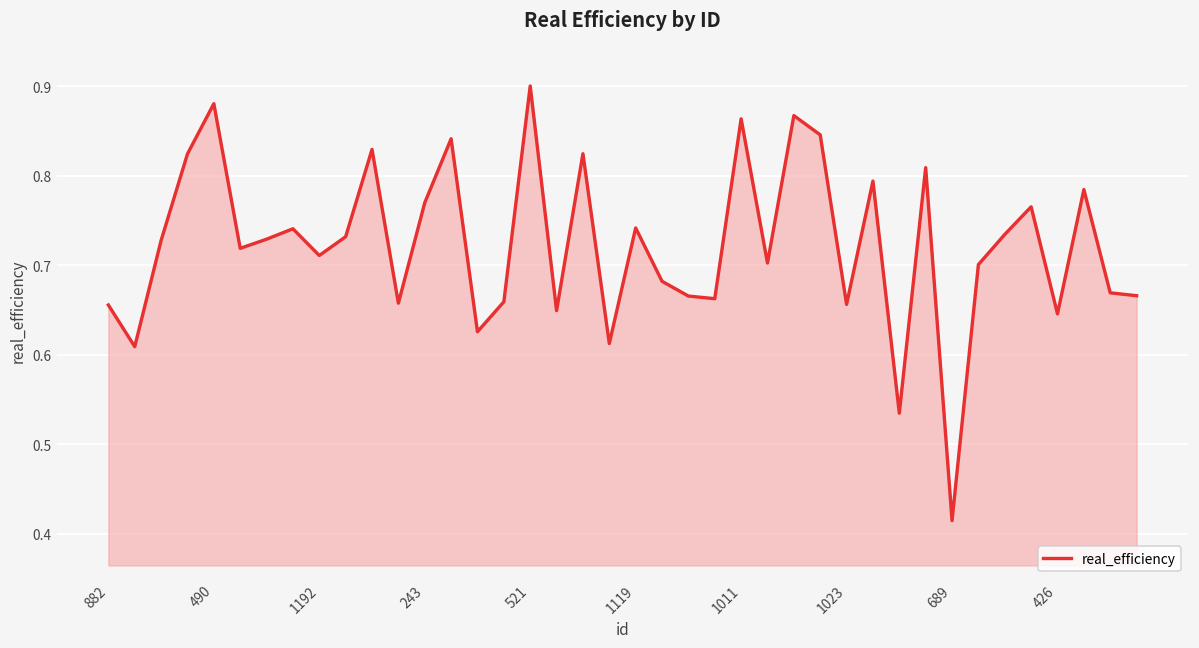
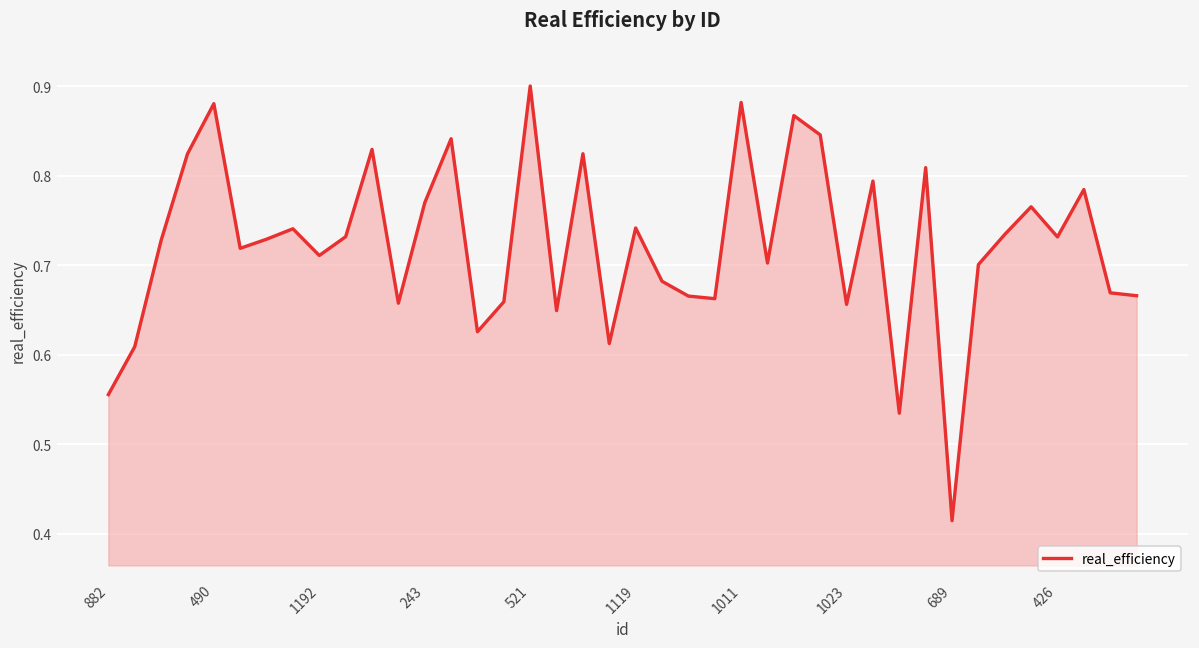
  {
-   "882": 0.66,
+   "882": 0.56,
    "490": 0.88,
    "1192": 0.71,
    "243": 0.77,
    "521": 0.90,
    "1119": 0.74,
-   "1011": 0.86,
+   "1011": 0.88,
    "1023": 0.66,
    "689": 0.41,
-   "426": 0.65
+   "426": 0.73
  }
